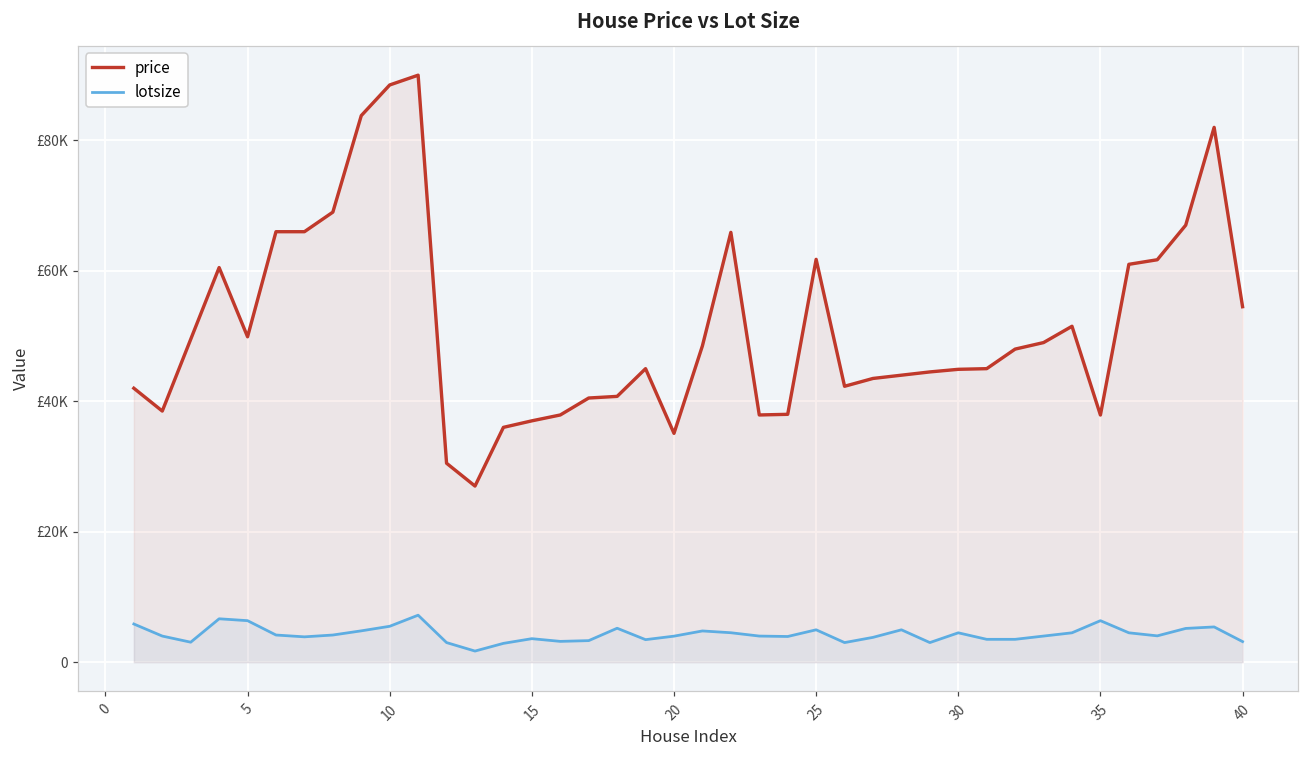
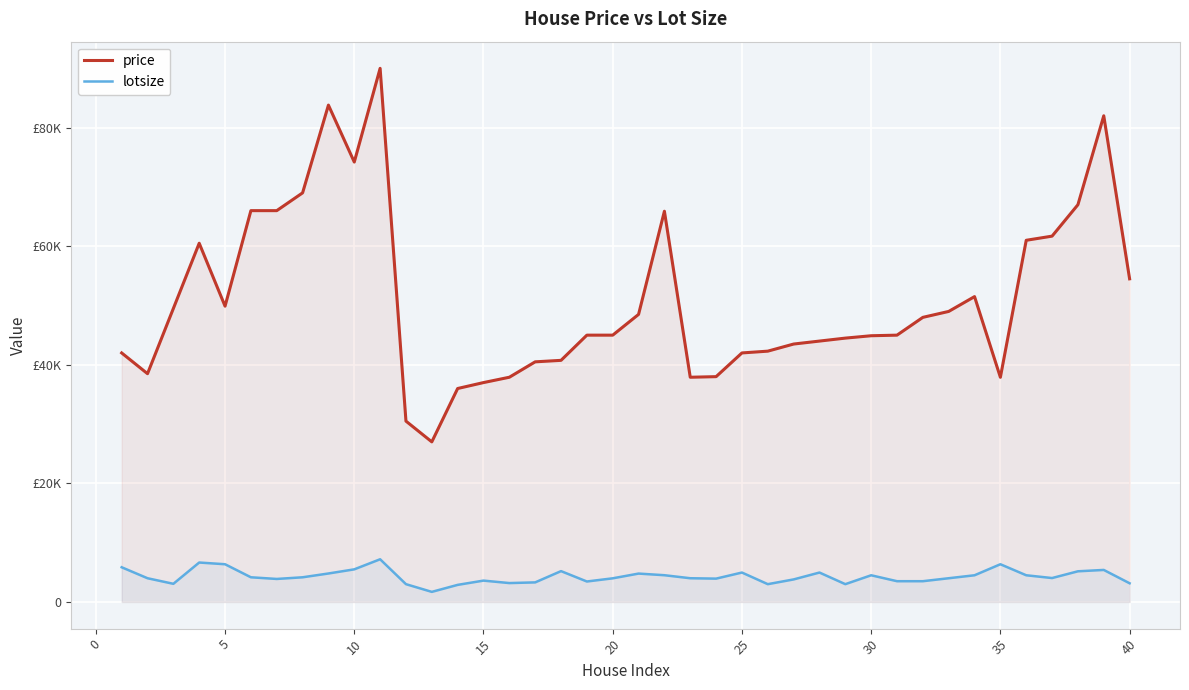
  {
    "price": {
      "5": "£50000",
-     "10": "£89000",
+     "10": "£74000",
      "15": "£37000",
-     "20": "£35000",
-     "25": "£62000",
+     "20": "£45000",
+     "25": "£42000",
      "30": "£45000",
      "35": "£38000",
      "40": "£55000"
    },
    "lotsize": {
      "5": "£6000",
      "10": "£6000",
      "15": "£4000",
      "20": "£4000",
      "25": "£5000",
      "30": "£5000",
      "35": "£6000",
      "40": "£3000"
    }
  }
